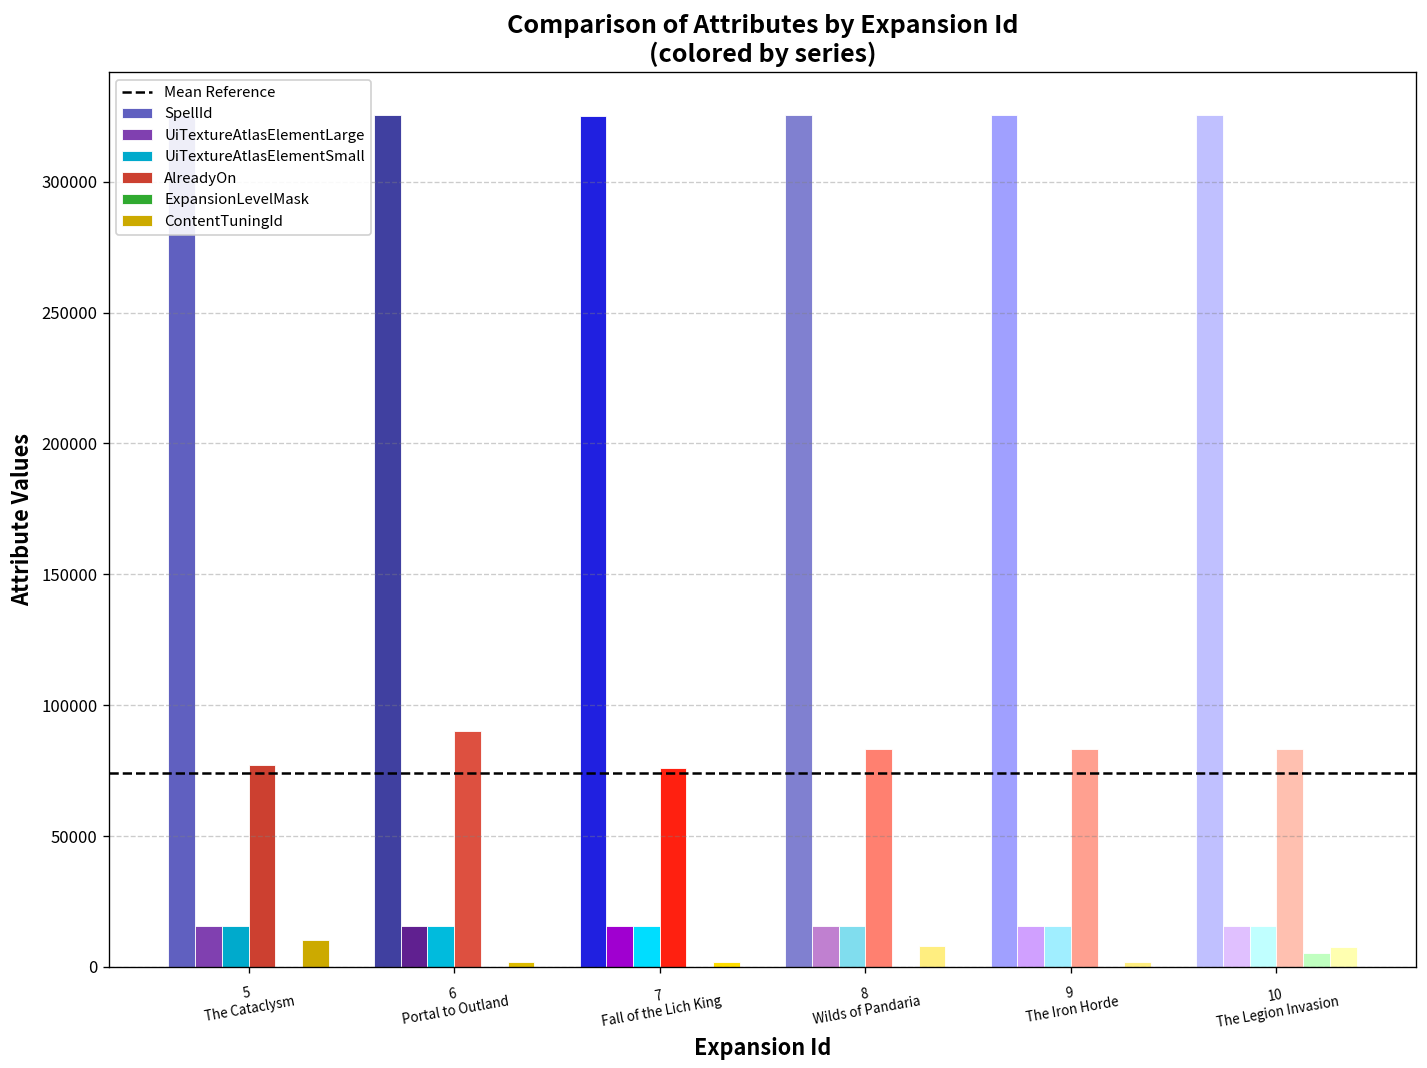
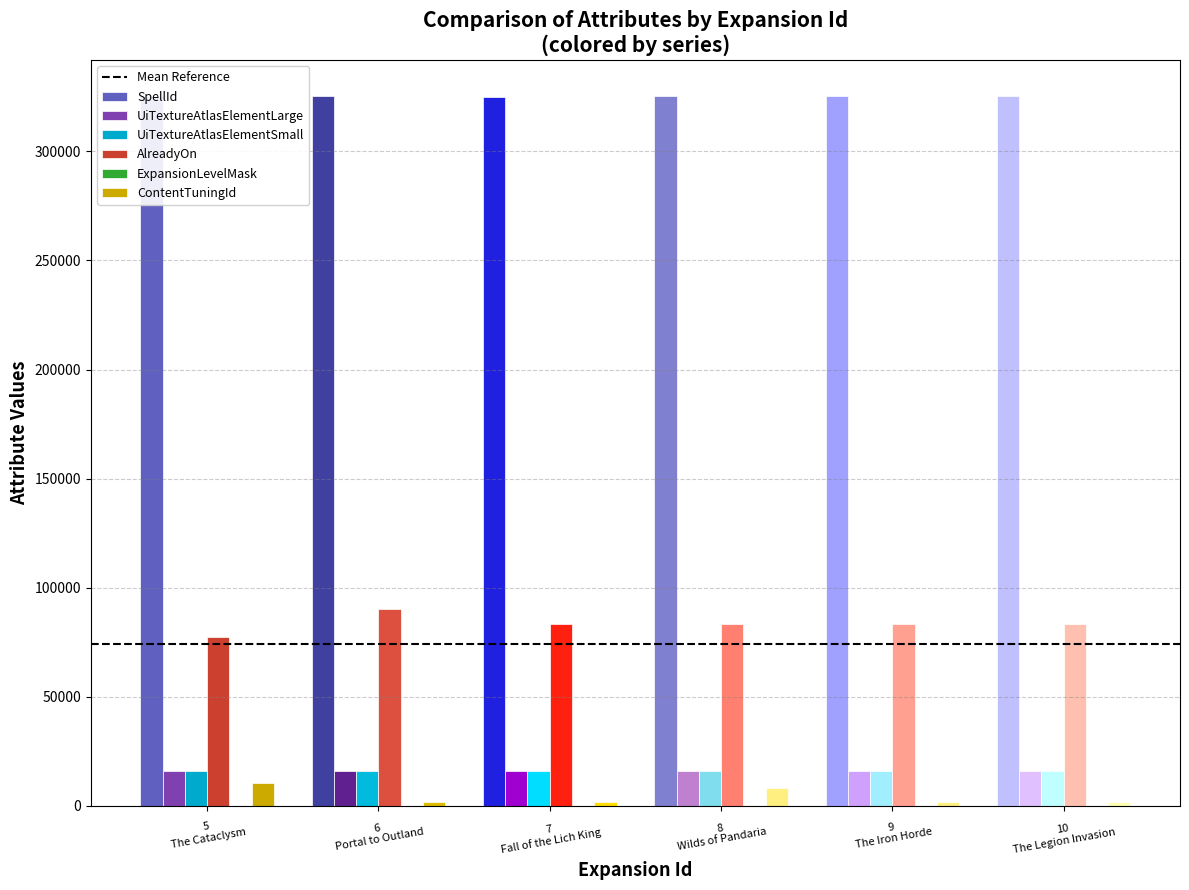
  {
    "UiTextureAtlasElementSmall": {
      "5 The Cataclysm": 16000,
      "6 Portal to Outland": 16000,
      "7 Fall of the Lich King": 16000,
      "8 Wilds of Pandaria": 16000,
      "9 The Iron Horde": 16000,
      "10 The Legion Invasion": 16000
    },
    "AlreadyOn": {
      "5 The Cataclysm": 77000,
      "6 Portal to Outland": 90000,
-     "7 Fall of the Lich King": 76000,
+     "7 Fall of the Lich King": 83000,
      "8 Wilds of Pandaria": 83000,
      "9 The Iron Horde": 83000,
      "10 The Legion Invasion": 83000
    },
    "ExpansionLevelMask": {
-     "10 The Legion Invasion": 5000
+     "10 The Legion Invasion": 0
    },
    "ContentTuningId": {
      "5 The Cataclysm": 10000,
      "6 Portal to Outland": 2000,
      "7 Fall of the Lich King": 2000,
      "8 Wilds of Pandaria": 8000,
      "9 The Iron Horde": 2000,
-     "10 The Legion Invasion": 8000
+     "10 The Legion Invasion": 2000
    }
  }
